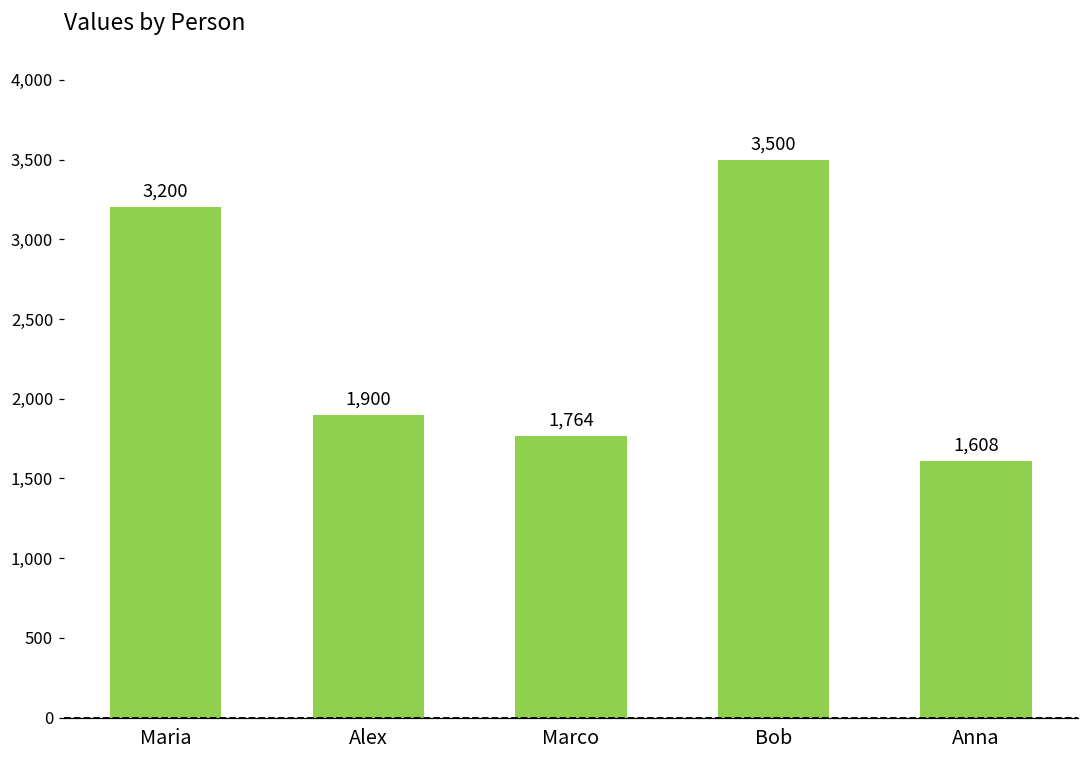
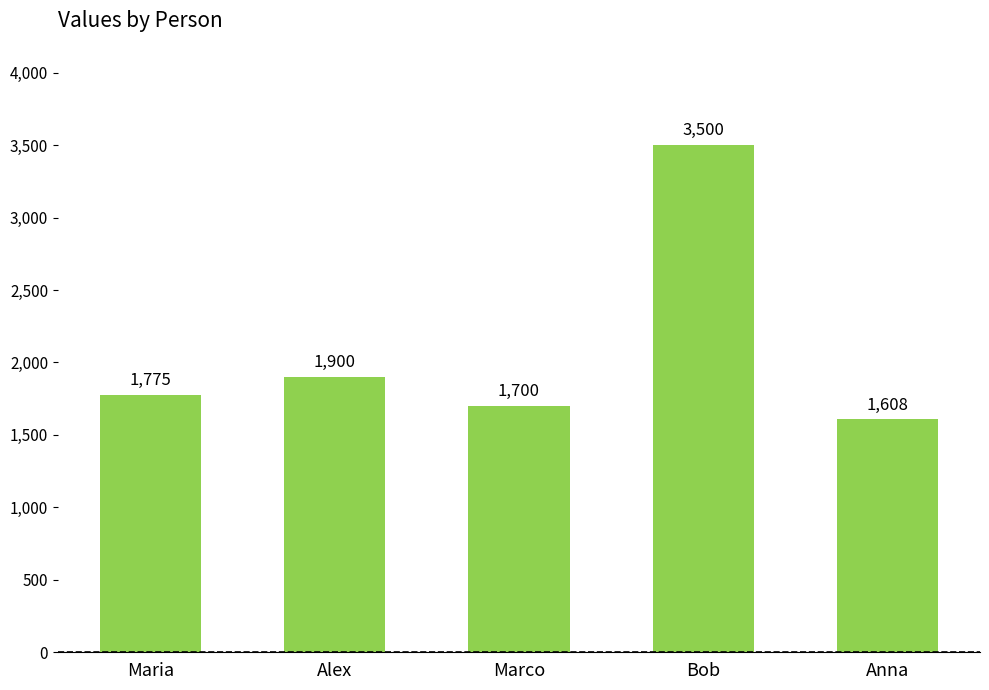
  {
-   "Maria": "3,200",
+   "Maria": "1,775",
    "Alex": "1,900",
-   "Marco": "1,764",
+   "Marco": "1,700",
    "Bob": "3,500",
    "Anna": "1,608"
  }
